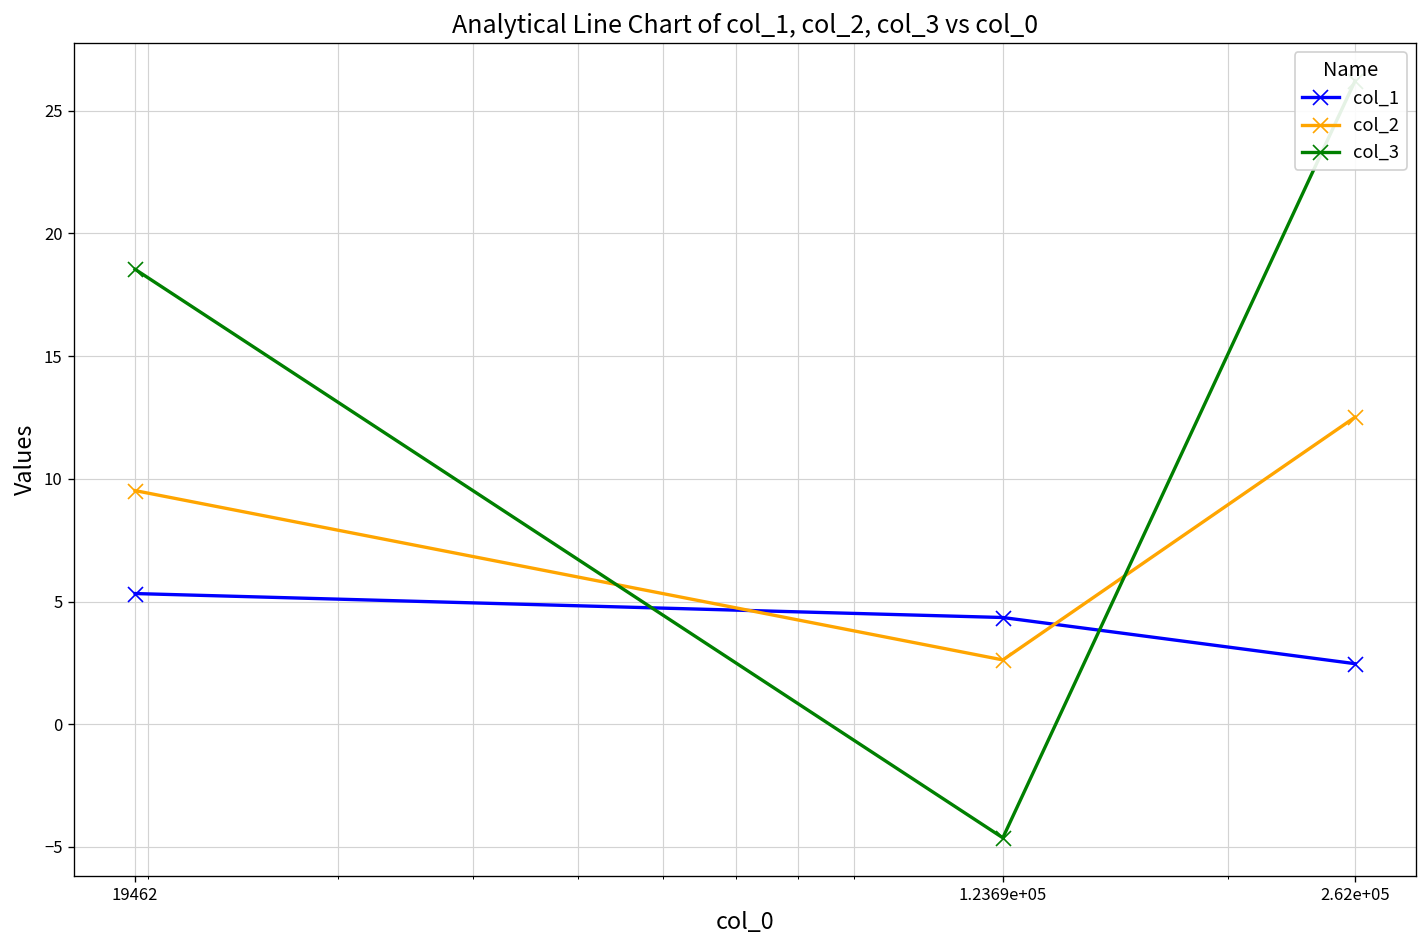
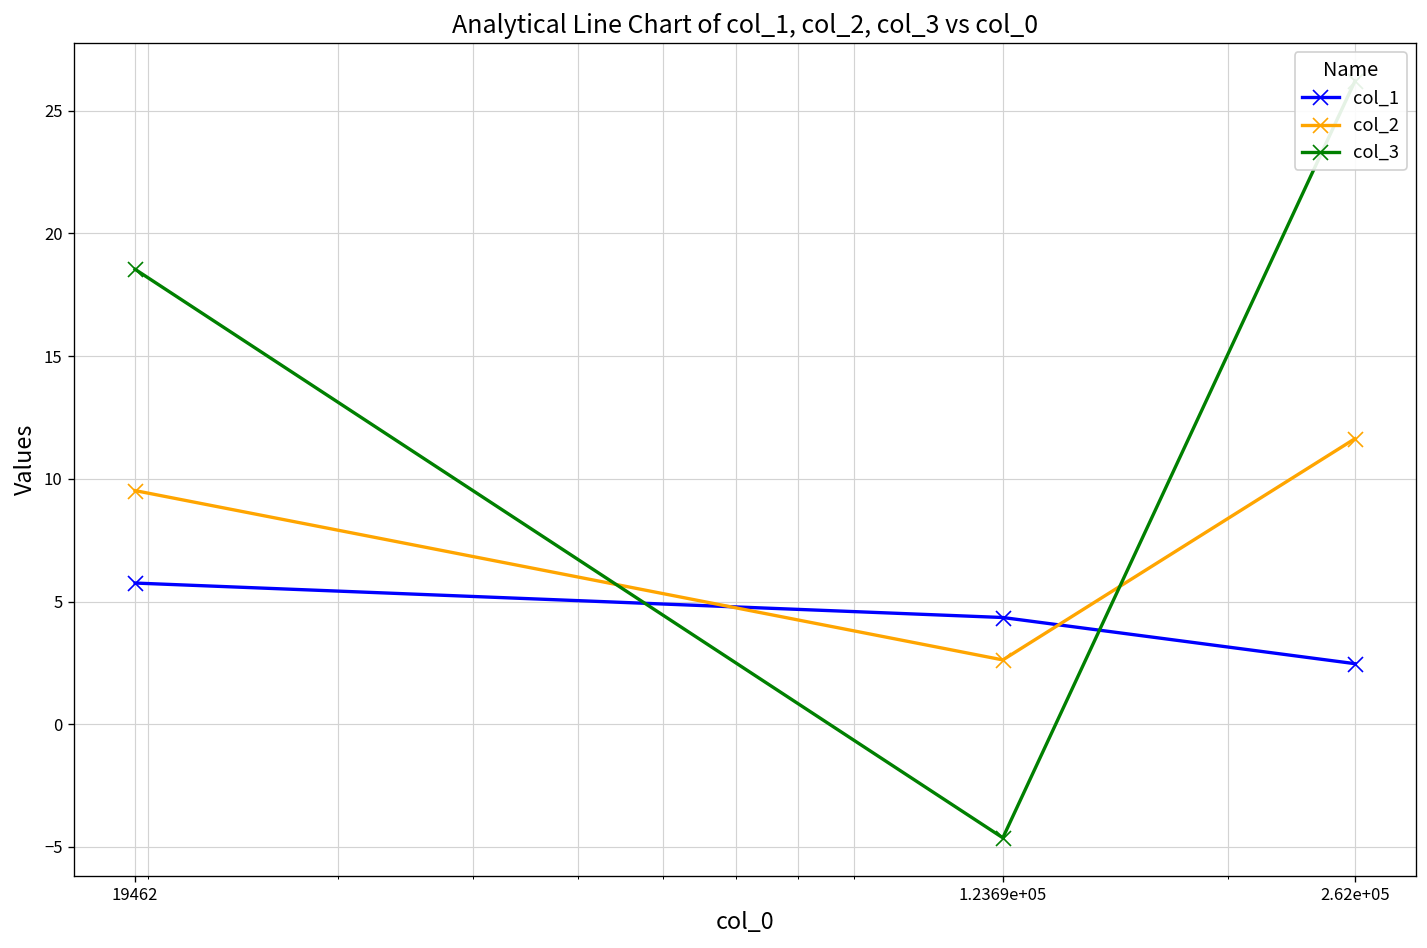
  {
    "col_1": {
-     "19462": 5.3,
+     "19462": 5.8,
      "1.2369e+05": 4.3,
      "2.62e+05": 2.5
    },
    "col_2": {
      "19462": 9.5,
      "1.2369e+05": 2.6,
-     "2.62e+05": 12.5
+     "2.62e+05": 11.6
    },
    "col_3": {
      "19462": 18.5,
      "1.2369e+05": -4.6
    }
  }
